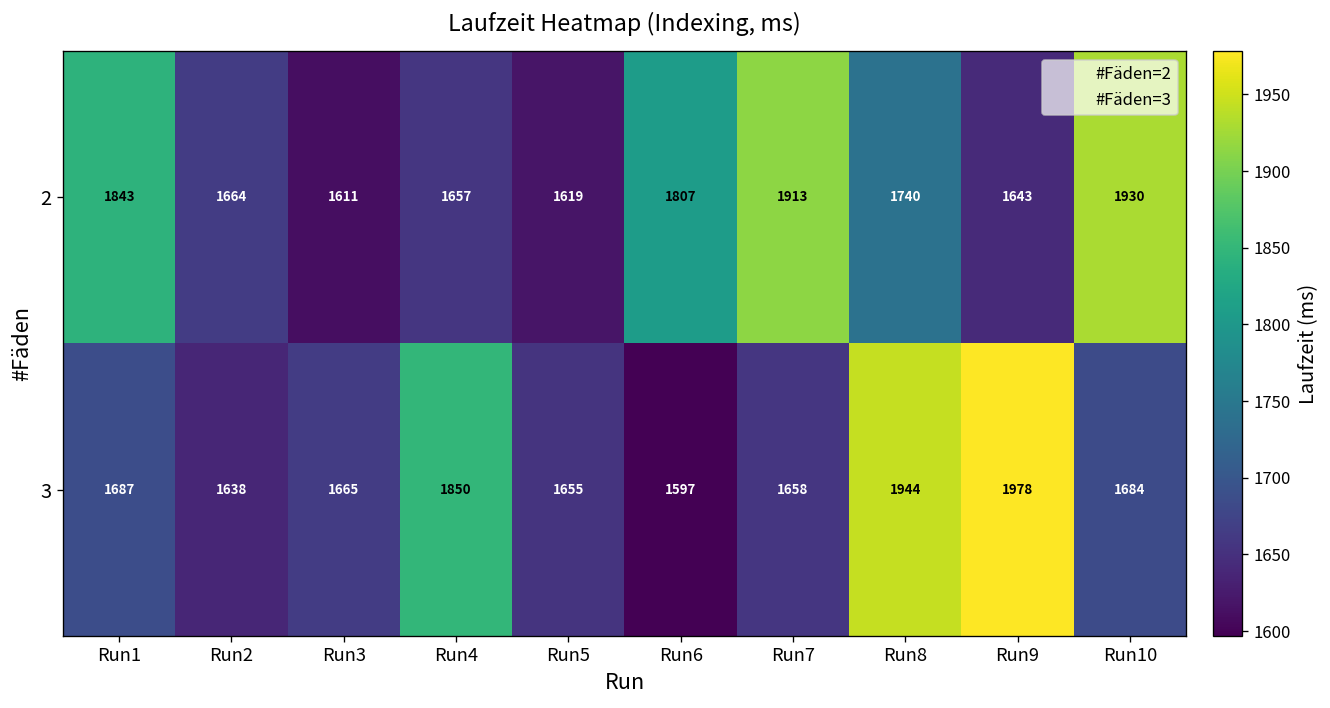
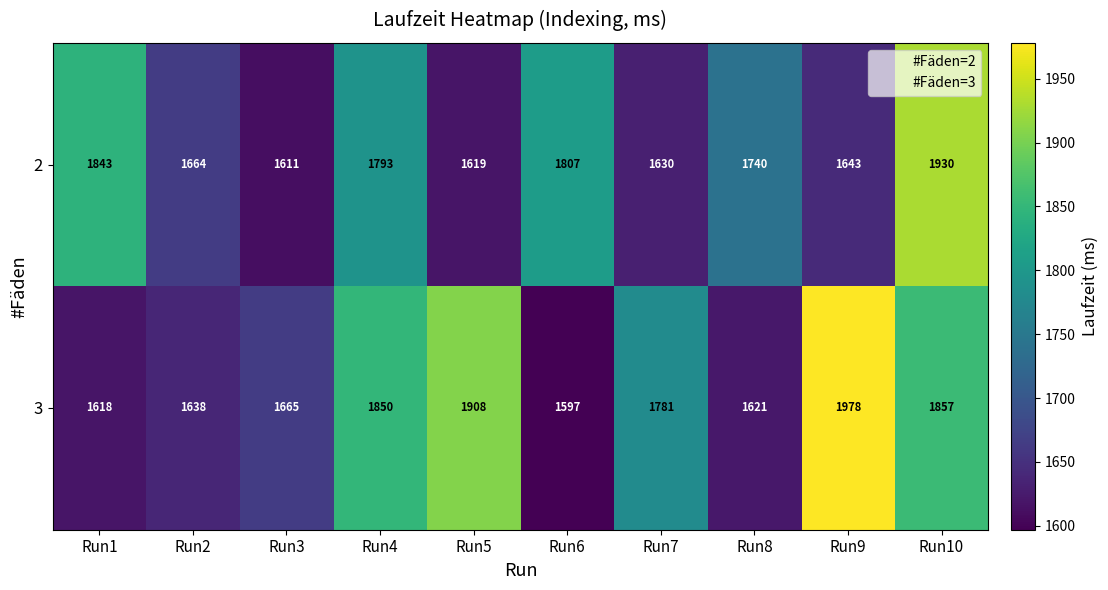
  {
    "2": {
      "Run1": 1843,
      "Run2": 1664,
      "Run3": 1611,
-     "Run4": 1657,
+     "Run4": 1793,
      "Run5": 1619,
      "Run6": 1807,
-     "Run7": 1913,
+     "Run7": 1630,
      "Run8": 1740,
      "Run9": 1643,
      "Run10": 1930
    },
    "3": {
-     "Run1": 1687,
+     "Run1": 1618,
      "Run2": 1638,
      "Run3": 1665,
      "Run4": 1850,
-     "Run5": 1655,
+     "Run5": 1908,
      "Run6": 1597,
-     "Run7": 1658,
-     "Run8": 1944,
+     "Run7": 1781,
+     "Run8": 1621,
      "Run9": 1978,
-     "Run10": 1684
+     "Run10": 1857
    }
  }
